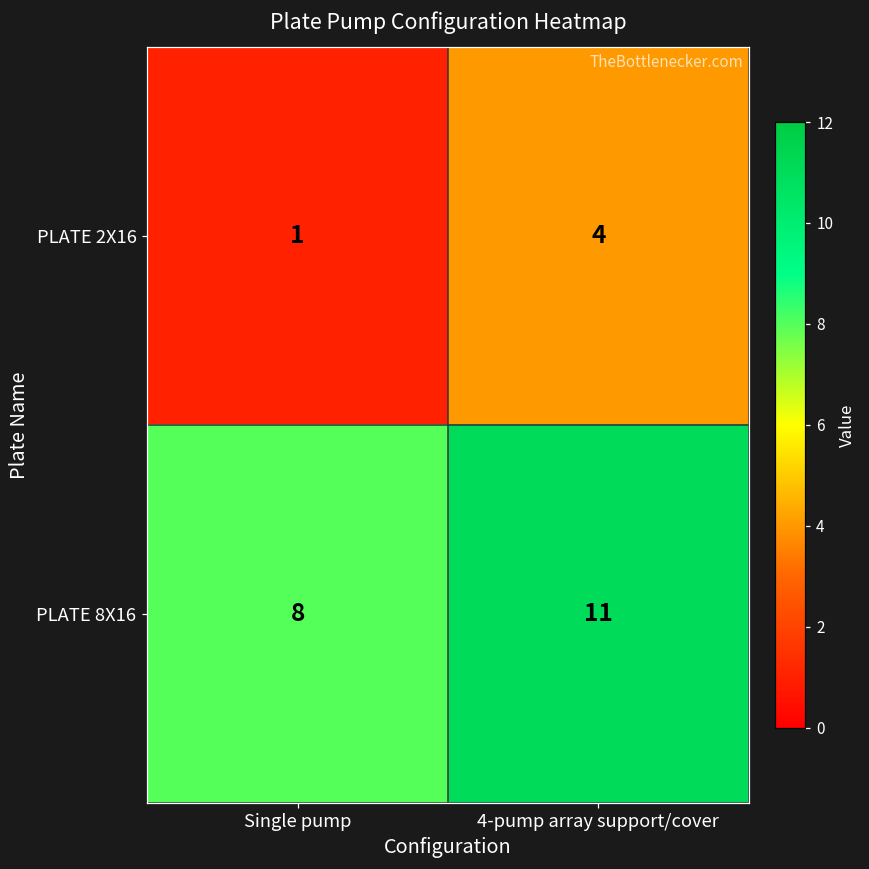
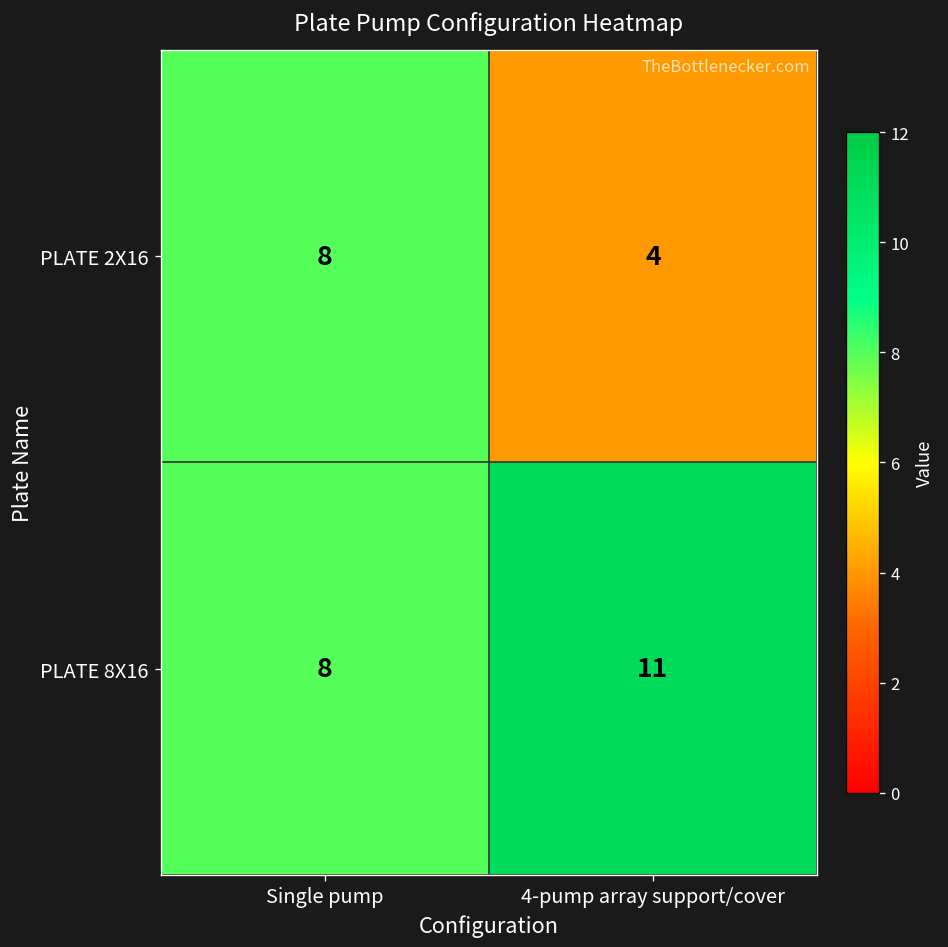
  {
    "PLATE 2X16": {
-     "Single pump": 1
+     "Single pump": 8
    },
    "PLATE 8X16": {
      "Single pump": 8,
      "4-pump array support/cover": 11
    }
  }
